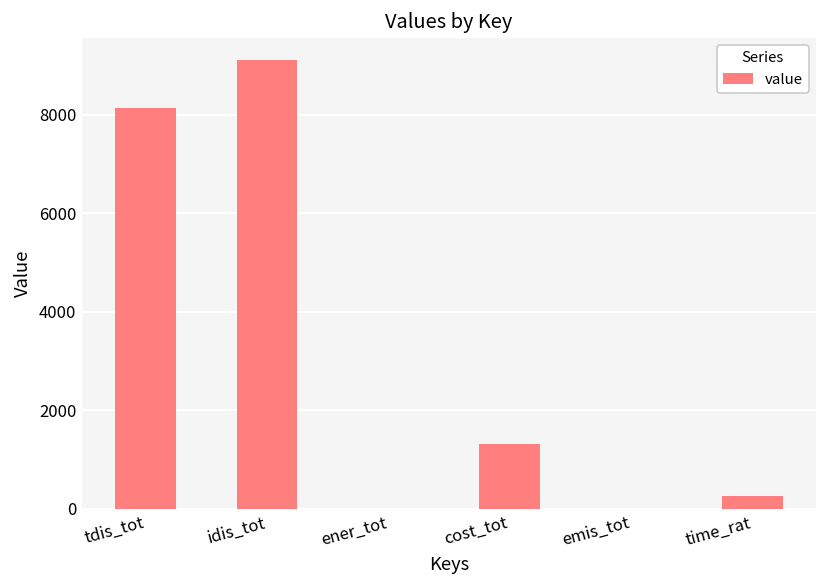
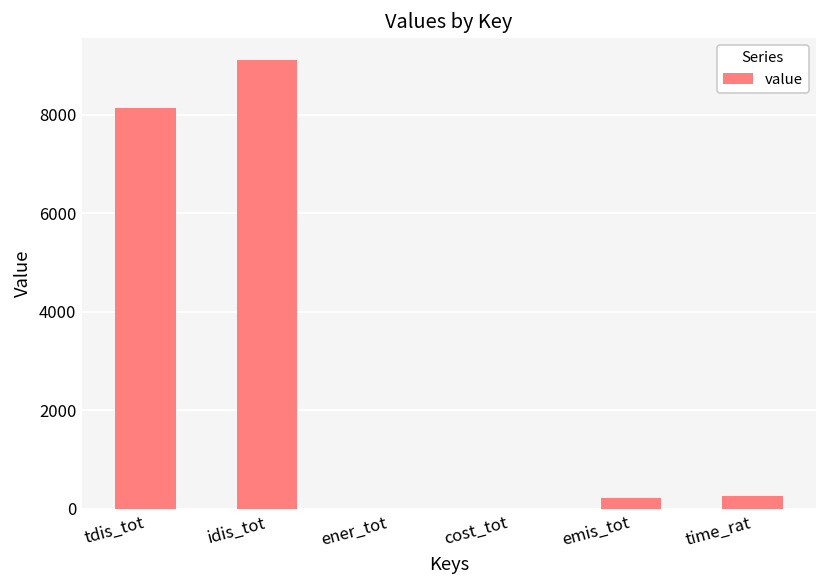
  {
    "tdis_tot": 8100,
    "idis_tot": 9100,
-   "cost_tot": 1300,
-   "emis_tot": 0,
+   "cost_tot": 0,
+   "emis_tot": 200,
    "time_rat": 300
  }
